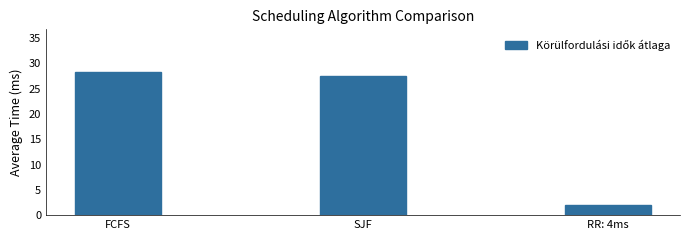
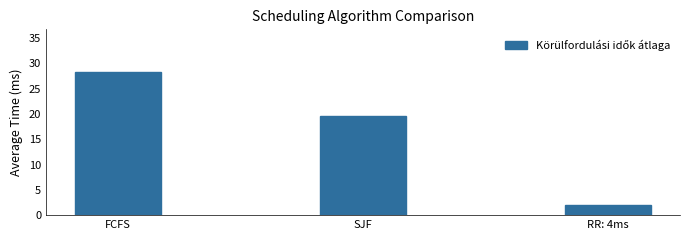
  {
    "FCFS": 28,
-   "SJF": 28,
+   "SJF": 20,
    "RR: 4ms": 2
  }
